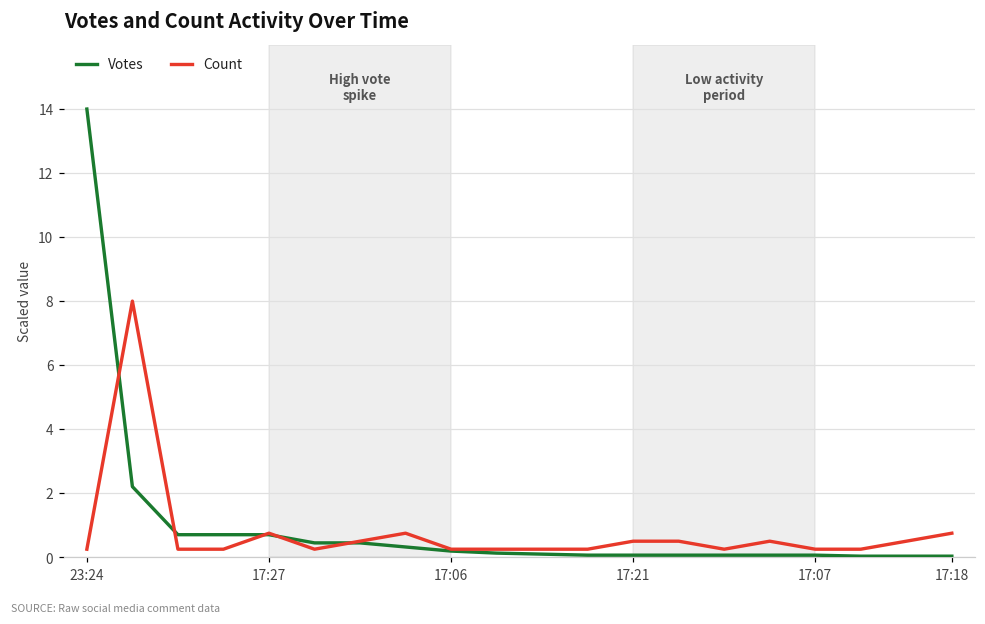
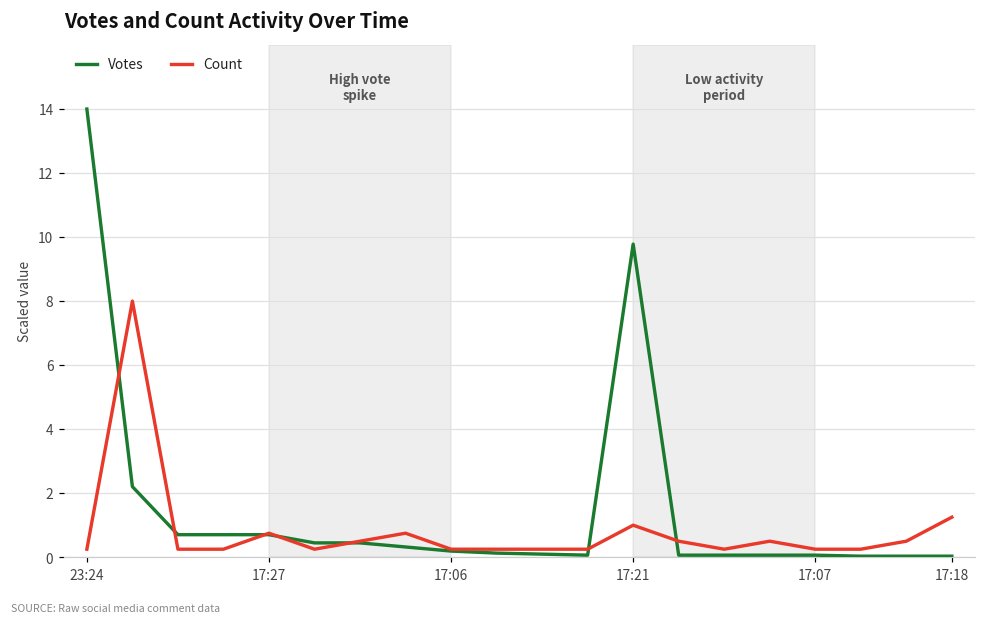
  {
    "Votes": {
      "23:24": 14.0,
-     "17:21": 0.1,
+     "17:21": 9.8,
      "17:07": 0.1,
      "17:18": 0.0
    },
    "Count": {
      "23:24": 0.3,
-     "17:21": 0.5,
+     "17:21": 1.0,
      "17:07": 0.3,
-     "17:18": 0.8
+     "17:18": 1.3
    }
  }
